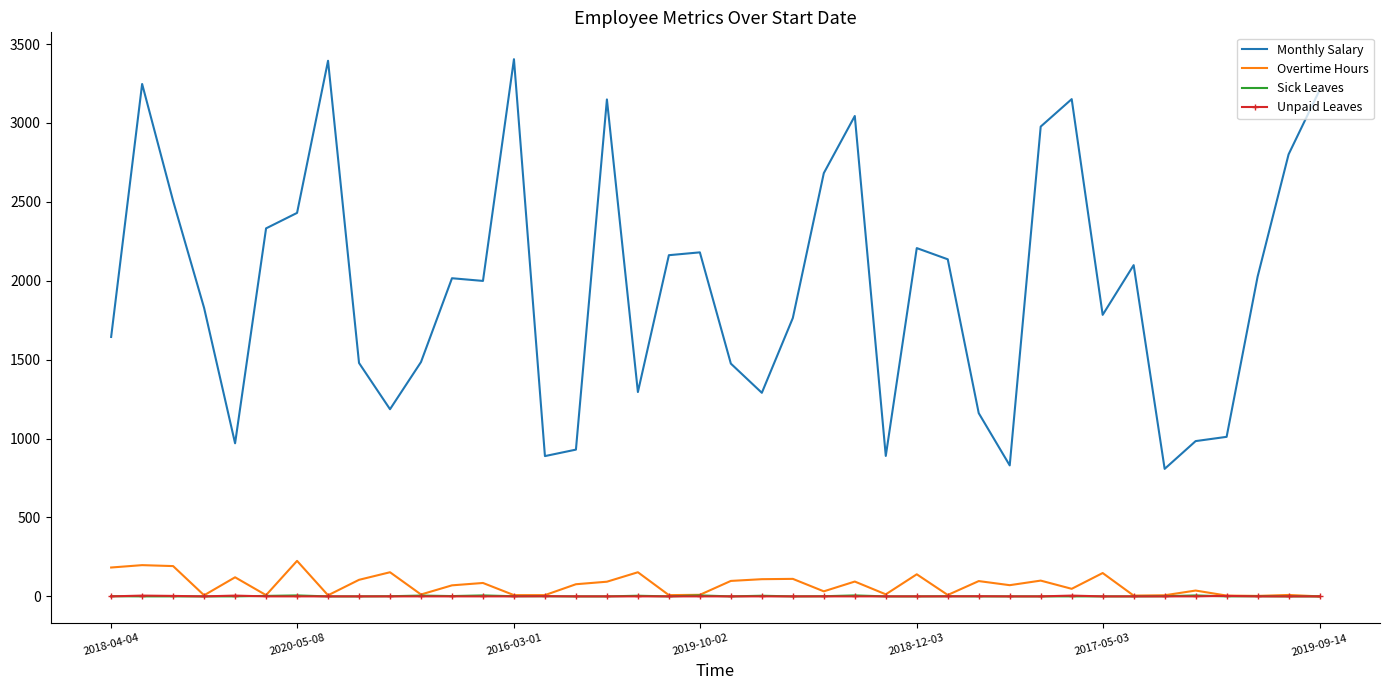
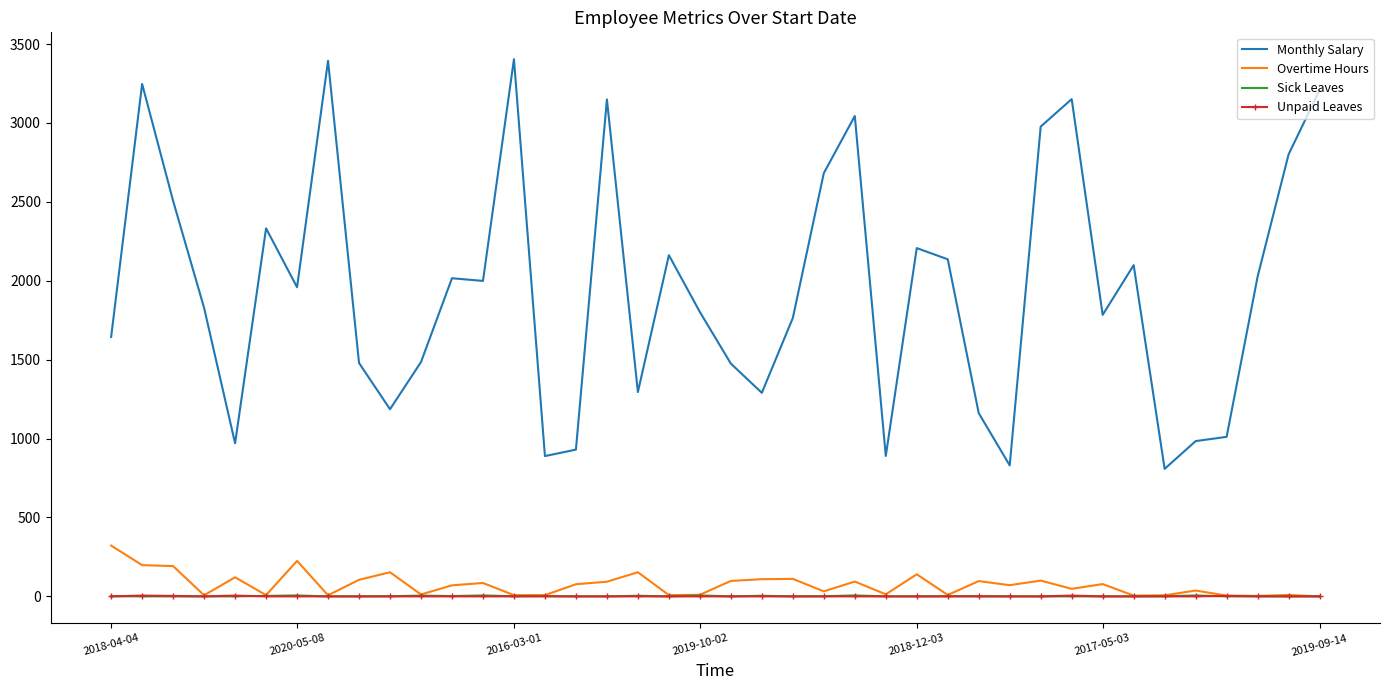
  {
    "Monthly Salary": {
      "2018-04-04": 1640,
-     "2020-05-08": 2430,
+     "2020-05-08": 1960,
      "2016-03-01": 3400,
-     "2019-10-02": 2180,
+     "2019-10-02": 1800,
      "2018-12-03": 2210,
      "2017-05-03": 1780
    },
    "Overtime Hours": {
-     "2018-04-04": 180,
+     "2018-04-04": 320,
      "2020-05-08": 230,
      "2018-12-03": 140,
-     "2017-05-03": 150
+     "2017-05-03": 80
    }
  }
